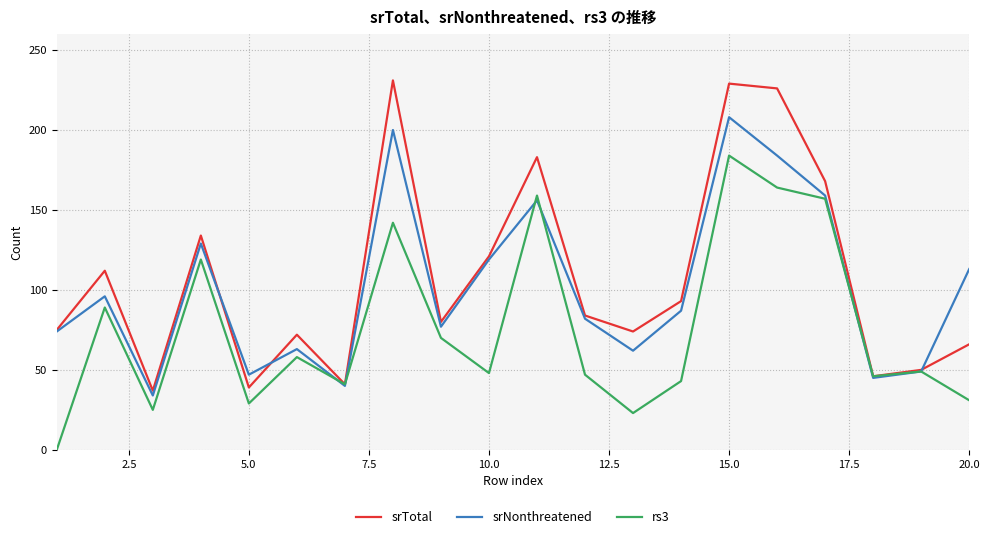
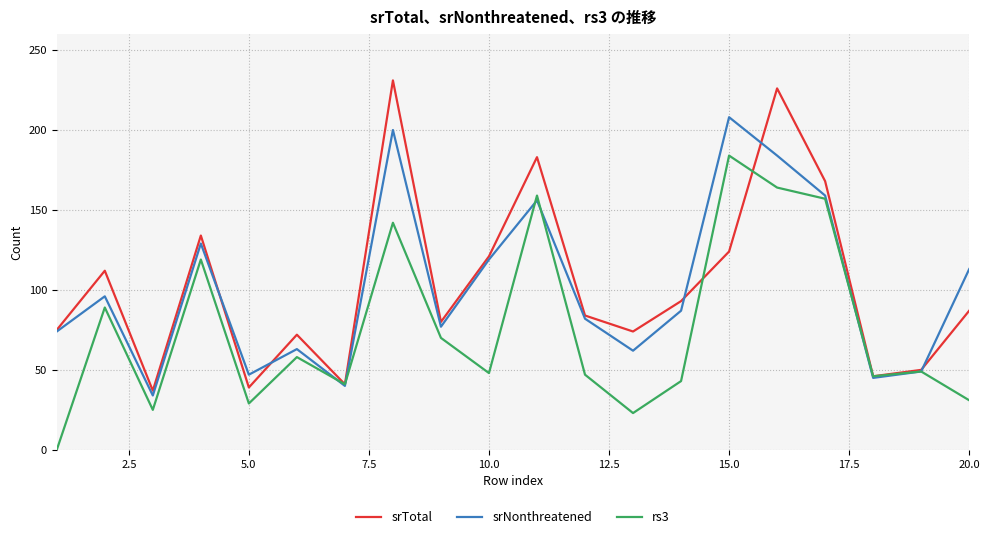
  {
    "srTotal": {
      "5.0": 39,
      "10.0": 121,
-     "15.0": 229,
-     "20.0": 66
+     "15.0": 124,
+     "20.0": 87
    },
    "srNonthreatened": {
      "5.0": 47,
      "10.0": 119,
      "15.0": 208,
      "20.0": 113
    },
    "rs3": {
      "5.0": 29,
      "10.0": 48,
      "15.0": 184,
      "20.0": 31
    }
  }
